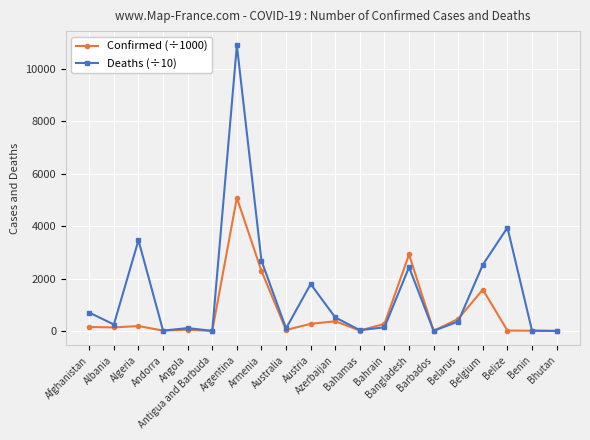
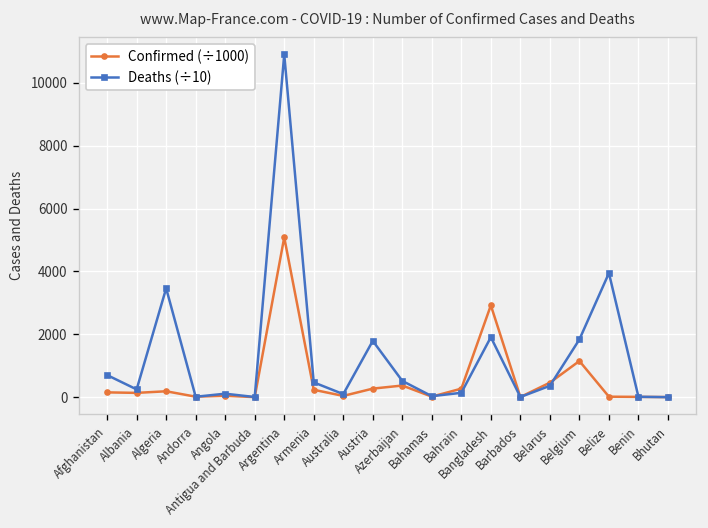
  {
    "Confirmed (÷1000)": {
      "Afghanistan": 200,
      "Albania": 100,
      "Algeria": 200,
      "Argentina": 5100,
-     "Armenia": 2300,
+     "Armenia": 200,
      "Austria": 300,
      "Azerbaijan": 400,
      "Bahrain": 300,
      "Bangladesh": 2900,
      "Belarus": 500,
-     "Belgium": 1600,
+     "Belgium": 1100,
      "Belize": 0
    },
    "Deaths (÷10)": {
      "Afghanistan": 700,
      "Albania": 200,
      "Algeria": 3500,
      "Argentina": 10900,
-     "Armenia": 2700,
+     "Armenia": 500,
      "Austria": 1800,
      "Azerbaijan": 500,
      "Bahrain": 100,
-     "Bangladesh": 2400,
+     "Bangladesh": 1900,
      "Belarus": 400,
-     "Belgium": 2500,
+     "Belgium": 1800,
      "Belize": 3900
    }
  }
